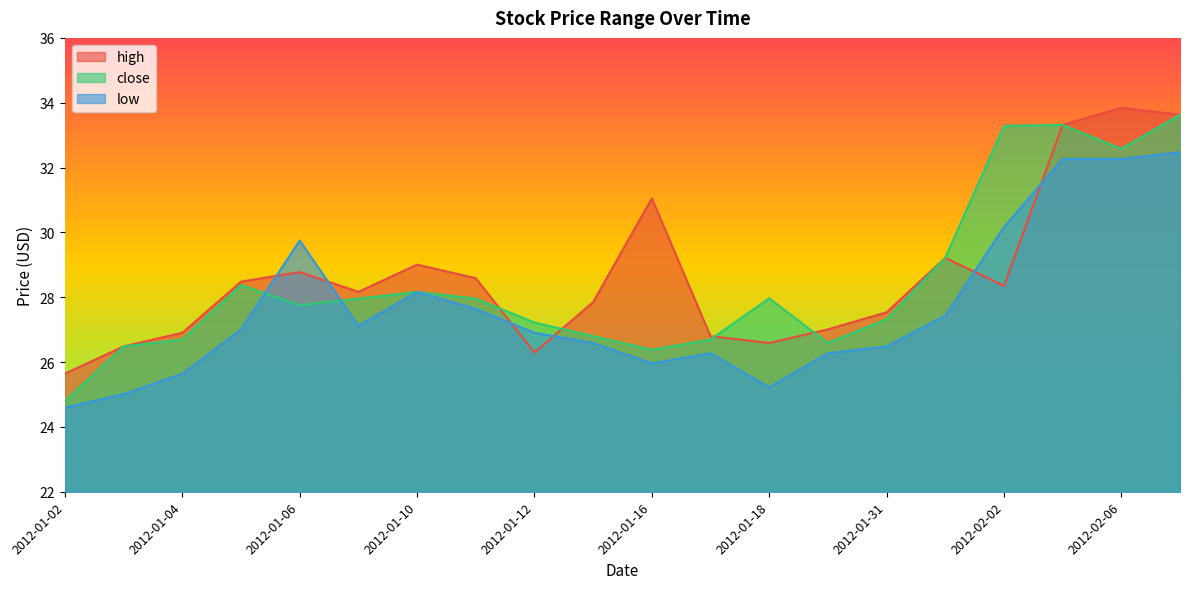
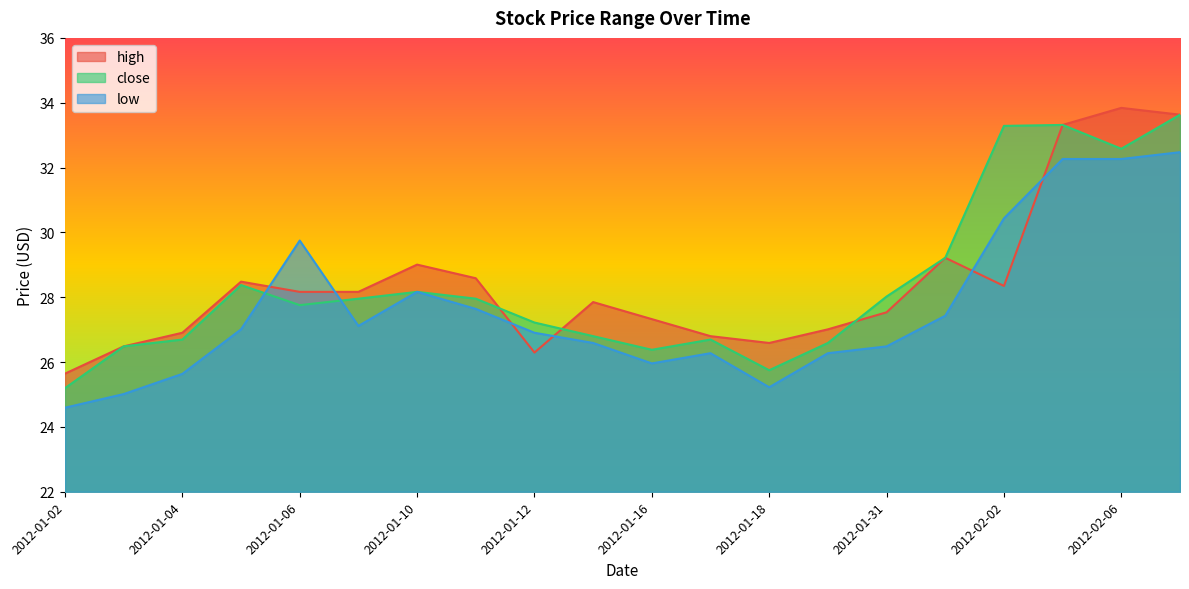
  {
    "high": {
      "2012-01-02": 25.6,
      "2012-01-04": 26.9,
-     "2012-01-06": 28.8,
+     "2012-01-06": 28.2,
      "2012-01-10": 29.0,
      "2012-01-12": 26.3,
-     "2012-01-16": 31.0,
+     "2012-01-16": 27.3,
      "2012-01-18": 26.6,
      "2012-01-31": 27.5,
      "2012-02-02": 28.3,
      "2012-02-06": 33.8
    },
    "close": {
-     "2012-01-02": 24.8,
+     "2012-01-02": 25.2,
      "2012-01-04": 26.7,
      "2012-01-06": 27.8,
      "2012-01-12": 27.2,
      "2012-01-16": 26.4,
-     "2012-01-18": 28.0,
-     "2012-01-31": 27.3,
+     "2012-01-18": 25.7,
+     "2012-01-31": 28.0,
      "2012-02-02": 33.3,
      "2012-02-06": 32.6
    },
    "low": {
      "2012-01-02": 24.6,
      "2012-01-04": 25.6,
      "2012-01-06": 29.7,
      "2012-01-12": 26.9,
      "2012-01-16": 26.0,
      "2012-01-18": 25.2,
      "2012-01-31": 26.5,
-     "2012-02-02": 30.2,
+     "2012-02-02": 30.4,
      "2012-02-06": 32.3
    }
  }
